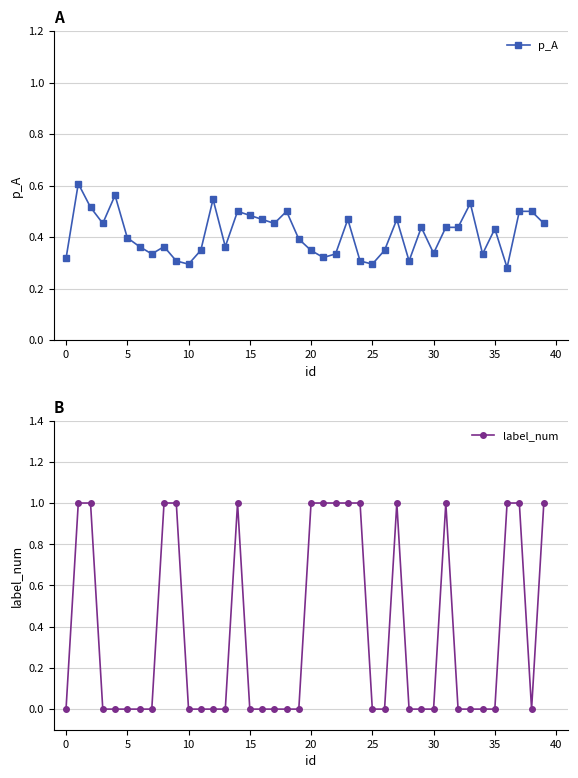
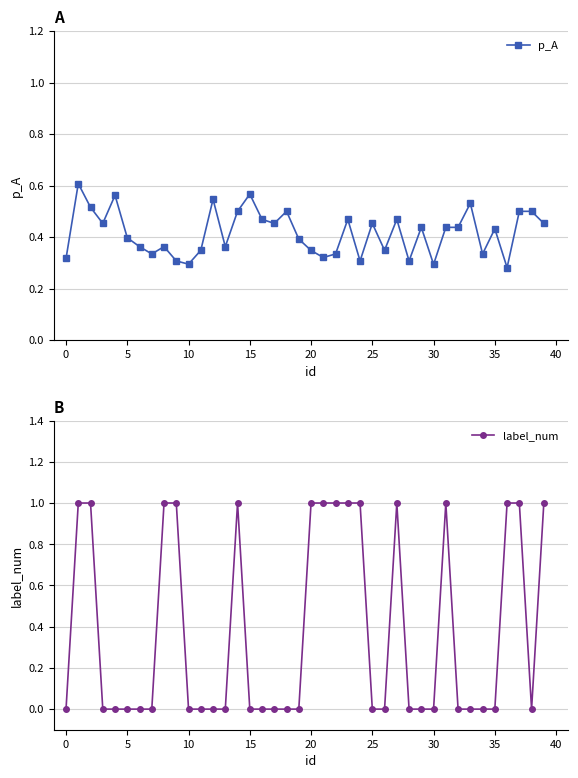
  {
    "A": {
      "0": 0.32,
      "5": 0.40,
      "10": 0.29,
-     "15": 0.48,
+     "15": 0.57,
      "20": 0.35,
-     "25": 0.30,
-     "30": 0.34,
+     "25": 0.45,
+     "30": 0.29,
      "35": 0.43
    },
    "B": {
      "0": 0.00,
      "5": 0.00,
      "10": 0.00,
      "15": 0.00,
      "20": 1.00,
      "25": 0.00,
      "30": 0.00,
      "35": 0.00
    }
  }
